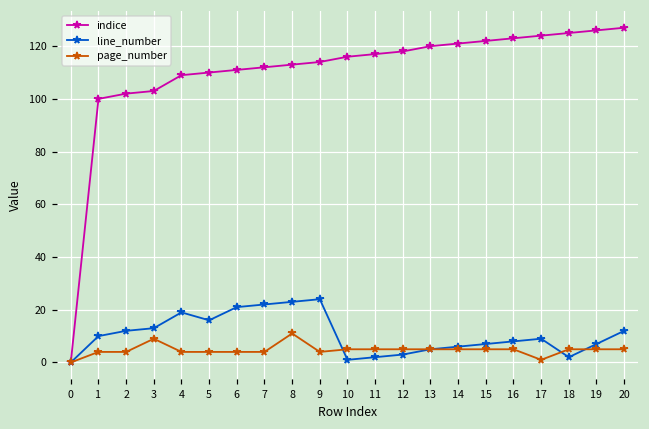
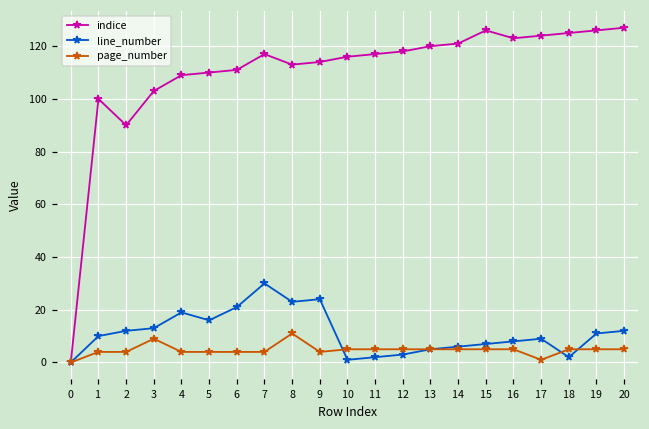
  {
    "indice": {
      "1": 100,
-     "2": 102,
+     "2": 90,
      "3": 103,
      "4": 109,
      "5": 110,
      "6": 111,
-     "7": 112,
+     "7": 117,
      "8": 113,
      "9": 114,
      "10": 116,
      "11": 117,
      "12": 118,
      "13": 120,
      "14": 121,
-     "15": 122,
+     "15": 126,
      "16": 123,
      "17": 124,
      "18": 125,
      "19": 126,
      "20": 127
    },
    "line_number": {
      "1": 10,
      "2": 12,
      "3": 13,
      "4": 19,
      "5": 16,
      "6": 21,
-     "7": 22,
+     "7": 30,
      "8": 23,
      "9": 24,
      "10": 1,
      "11": 2,
      "12": 3,
      "15": 7,
      "16": 8,
      "17": 9,
      "18": 2,
-     "19": 7,
+     "19": 11,
      "20": 12
    },
    "page_number": {
      "1": 4,
      "2": 4,
      "3": 9,
      "4": 4,
      "5": 4,
      "6": 4,
      "7": 4,
      "8": 11,
      "9": 4,
      "10": 5,
      "11": 5,
      "12": 5,
      "15": 5,
      "16": 5,
      "17": 1,
      "18": 5,
      "19": 5,
      "20": 5
    }
  }
